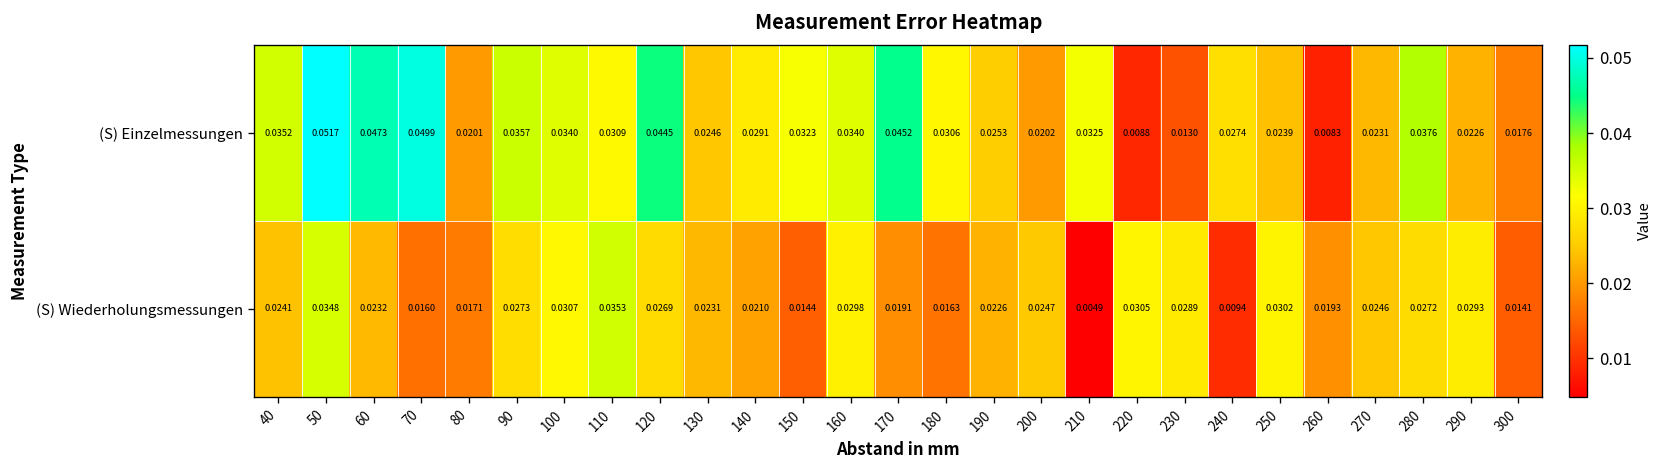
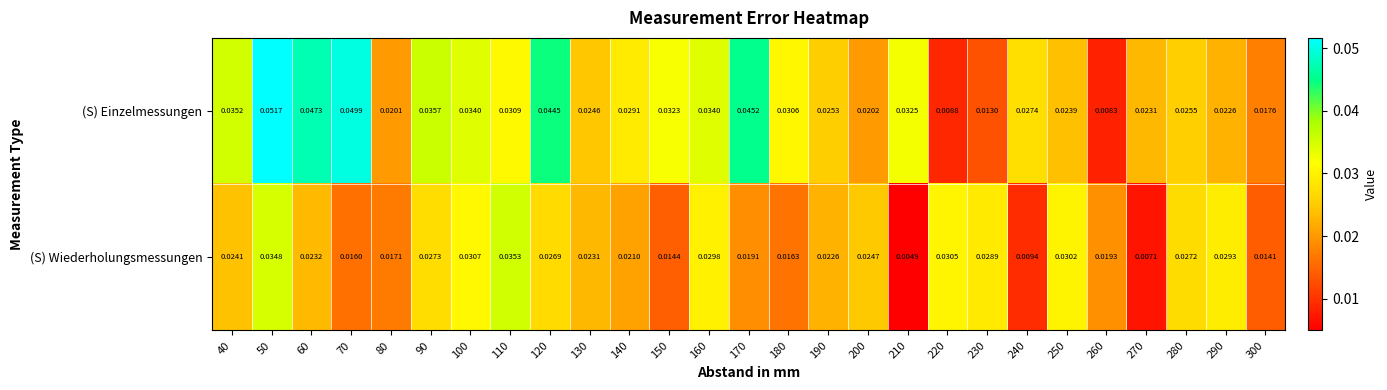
  {
    "(S) Einzelmessungen": {
      "40": 0.0352,
      "50": 0.0517,
      "60": 0.0473,
      "70": 0.0499,
      "80": 0.0201,
      "90": 0.0357,
      "100": 0.0340,
      "110": 0.0309,
      "120": 0.0445,
      "130": 0.0246,
      "140": 0.0291,
      "150": 0.0323,
      "160": 0.0340,
      "170": 0.0452,
      "180": 0.0306,
      "190": 0.0253,
      "200": 0.0202,
      "210": 0.0325,
      "220": 0.0088,
      "230": 0.0130,
      "240": 0.0274,
      "250": 0.0239,
      "260": 0.0083,
      "270": 0.0231,
-     "280": 0.0376,
+     "280": 0.0255,
      "290": 0.0226,
      "300": 0.0176
    },
    "(S) Wiederholungsmessungen": {
      "40": 0.0241,
      "50": 0.0348,
      "60": 0.0232,
      "70": 0.0160,
      "80": 0.0171,
      "90": 0.0273,
      "100": 0.0307,
      "110": 0.0353,
      "120": 0.0269,
      "130": 0.0231,
      "140": 0.0210,
      "150": 0.0144,
      "160": 0.0298,
      "170": 0.0191,
      "180": 0.0163,
      "190": 0.0226,
      "200": 0.0247,
      "210": 0.0049,
      "220": 0.0305,
      "230": 0.0289,
      "240": 0.0094,
      "250": 0.0302,
      "260": 0.0193,
-     "270": 0.0246,
+     "270": 0.0071,
      "280": 0.0272,
      "290": 0.0293,
      "300": 0.0141
    }
  }
